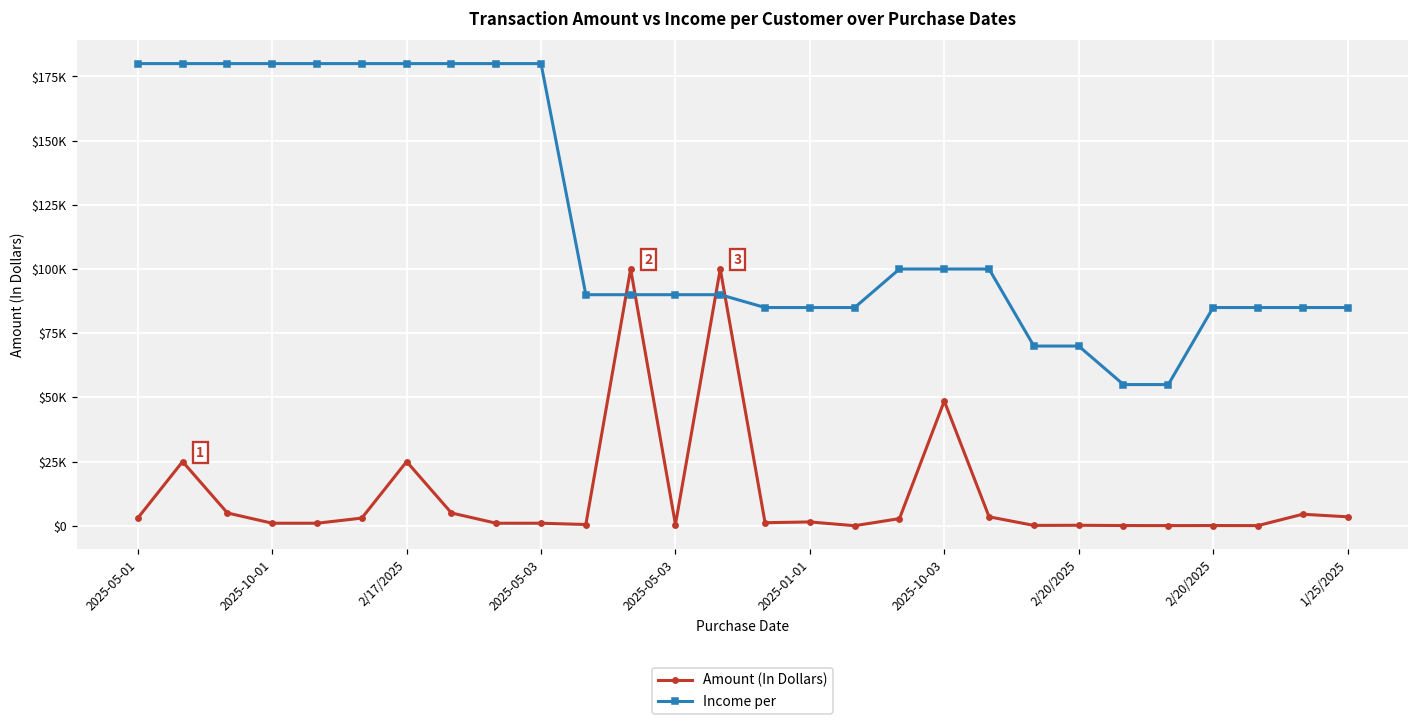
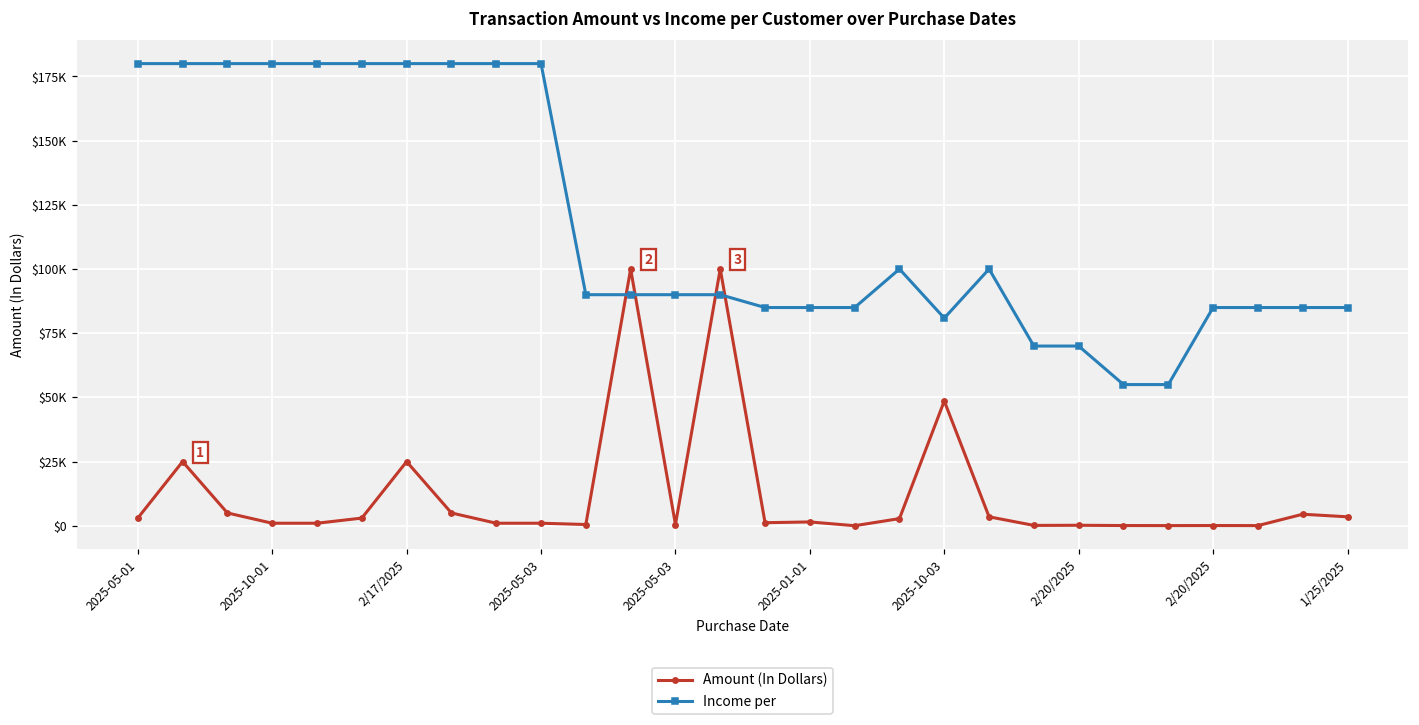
  {
    "Amount (In Dollars)": {
      "2025-10-03": "$49000",
      "1/25/2025": "$4000"
    },
    "Income per": {
-     "2025-10-03": "$100000",
+     "2025-10-03": "$81000",
      "1/25/2025": "$85000"
    }
  }
